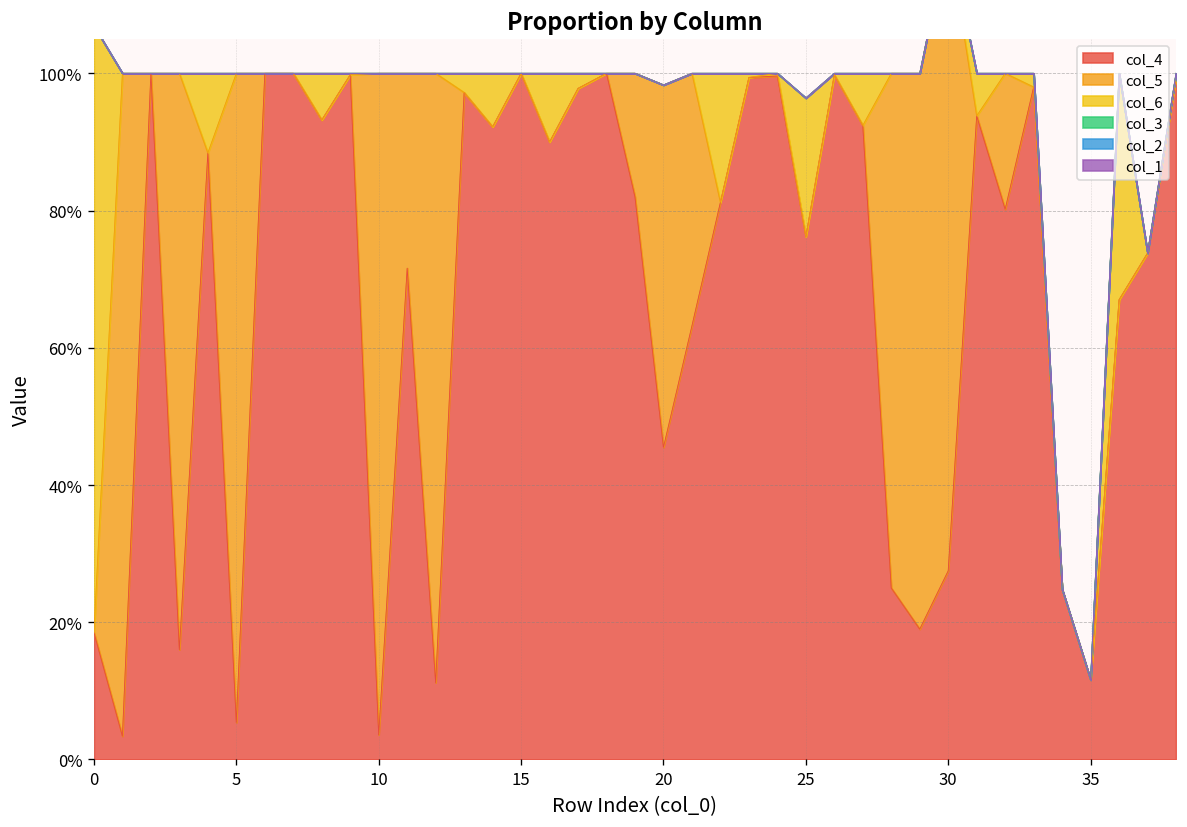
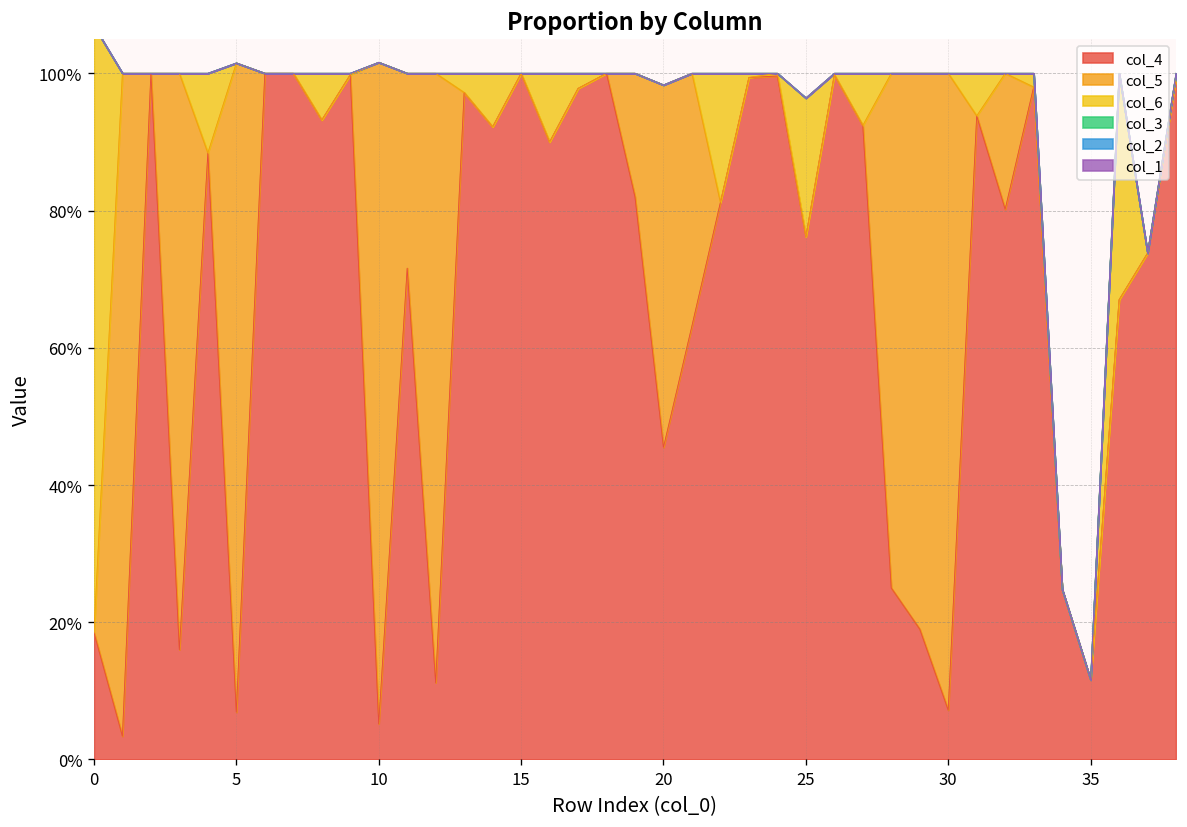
  {
    "col_4": {
-     "5": "5%",
-     "10": "4%",
+     "5": "7%",
+     "10": "5%",
      "20": "46%",
-     "30": "28%"
+     "30": "7%"
    }
  }
